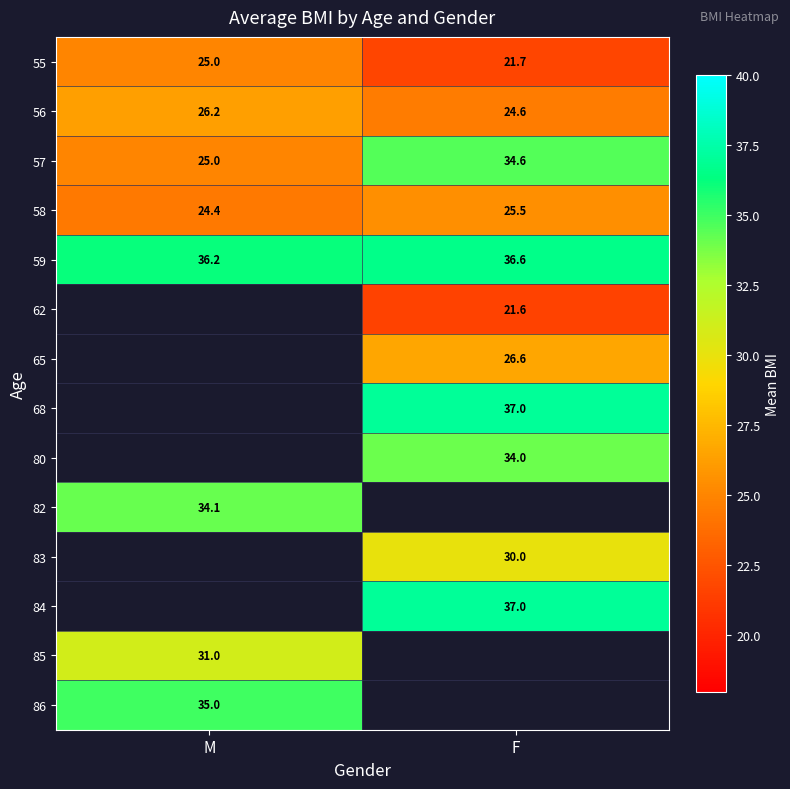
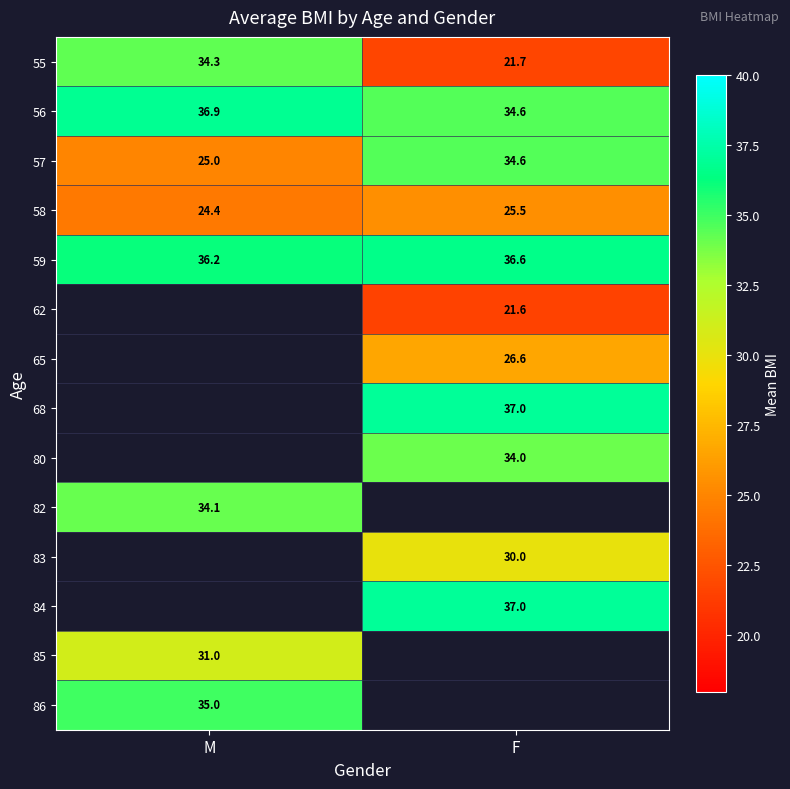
  {
    "55": {
-     "M": 25.0,
+     "M": 34.3,
      "F": 21.7
    },
    "56": {
-     "M": 26.2,
-     "F": 24.6
+     "M": 36.9,
+     "F": 34.6
    },
    "57": {
      "M": 25.0,
      "F": 34.6
    },
    "58": {
      "M": 24.4,
      "F": 25.5
    },
    "59": {
      "M": 36.2,
      "F": 36.6
    },
    "62": {
      "F": 21.6
    },
    "65": {
      "F": 26.6
    },
    "68": {
      "F": 37.0
    },
    "80": {
      "F": 34.0
    },
    "82": {
      "M": 34.1
    },
    "83": {
      "F": 30.0
    },
    "84": {
      "F": 37.0
    },
    "85": {
      "M": 31.0
    },
    "86": {
      "M": 35.0
    }
  }
